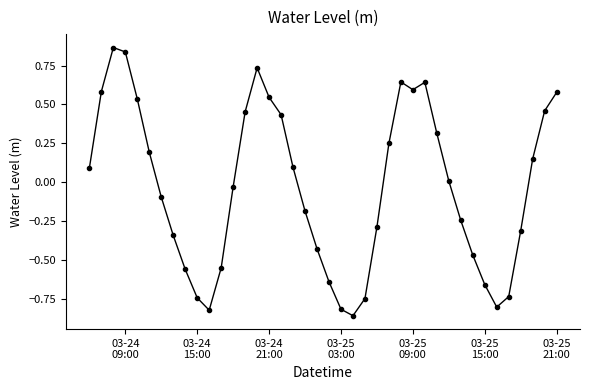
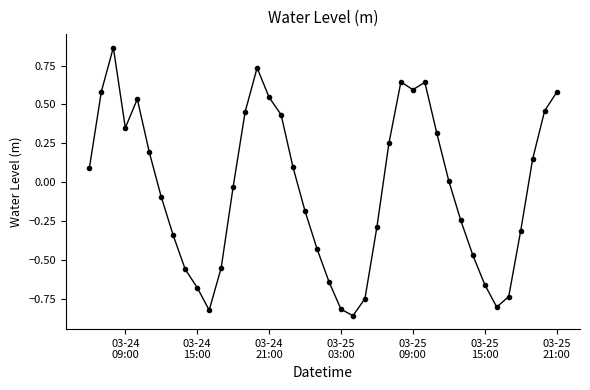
  {
-   "03-24 09:00": 0.84,
-   "03-24 15:00": -0.75,
+   "03-24 09:00": 0.35,
+   "03-24 15:00": -0.68,
    "03-24 21:00": 0.55,
    "03-25 03:00": -0.82,
    "03-25 09:00": 0.60,
    "03-25 15:00": -0.66,
    "03-25 21:00": 0.58
  }
